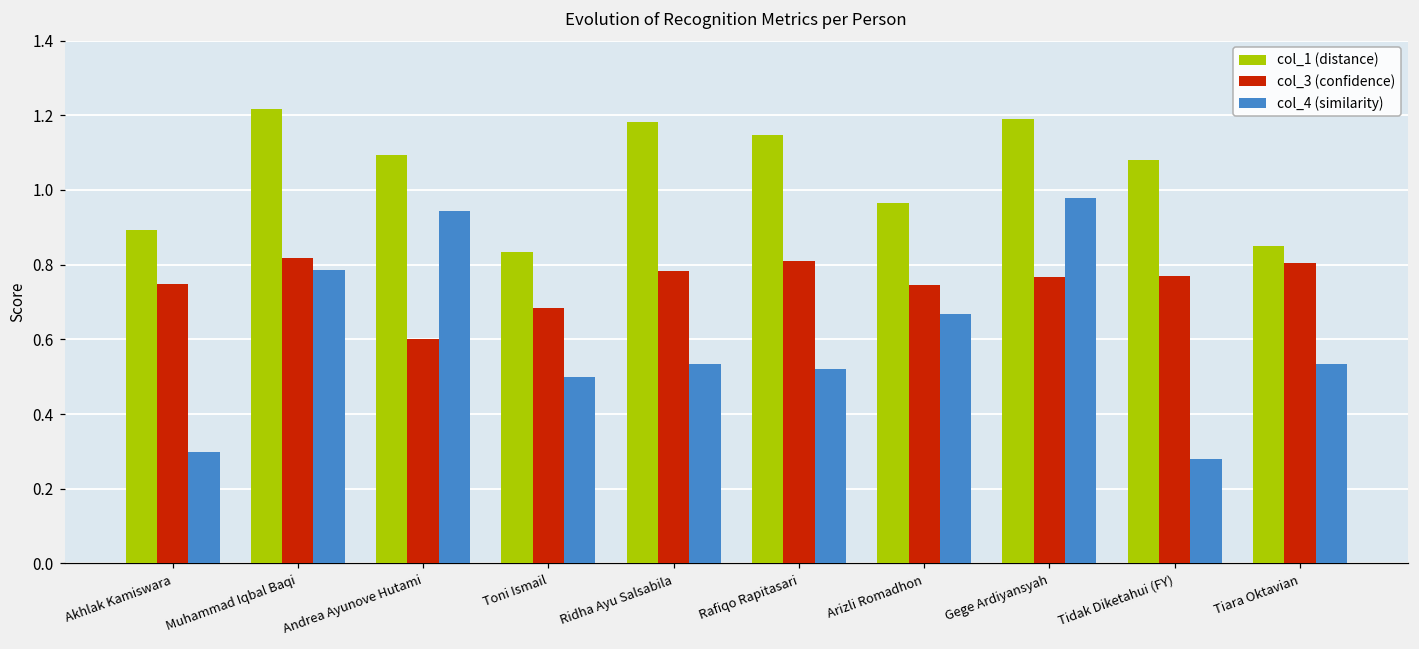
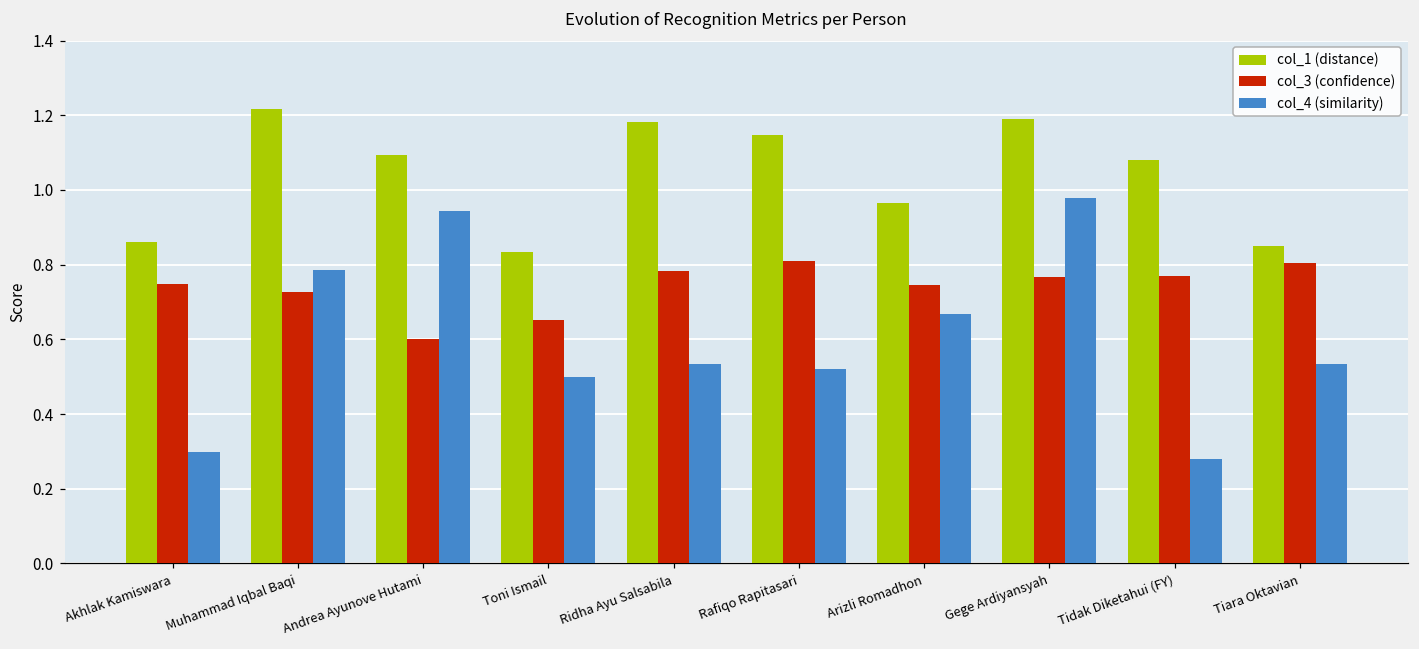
  {
    "col_1 (distance)": {
-     "Akhlak Kamiswara": 0.89,
+     "Akhlak Kamiswara": 0.86,
      "Muhammad Iqbal Baqi": 1.22,
      "Andrea Ayunove Hutami": 1.09,
      "Toni Ismail": 0.83,
      "Ridha Ayu Salsabila": 1.18,
      "Rafiqo Rapitasari": 1.15,
      "Arizli Romadhon": 0.97,
      "Gege Ardiyansyah": 1.19,
      "Tidak Diketahui (FY)": 1.08,
      "Tiara Oktavian": 0.85
    },
    "col_3 (confidence)": {
      "Akhlak Kamiswara": 0.75,
-     "Muhammad Iqbal Baqi": 0.82,
+     "Muhammad Iqbal Baqi": 0.73,
      "Andrea Ayunove Hutami": 0.60,
-     "Toni Ismail": 0.69,
+     "Toni Ismail": 0.65,
      "Ridha Ayu Salsabila": 0.78,
      "Rafiqo Rapitasari": 0.81,
      "Arizli Romadhon": 0.75,
      "Gege Ardiyansyah": 0.77,
      "Tidak Diketahui (FY)": 0.77,
      "Tiara Oktavian": 0.81
    },
    "col_4 (similarity)": {
      "Akhlak Kamiswara": 0.30,
      "Muhammad Iqbal Baqi": 0.79,
      "Andrea Ayunove Hutami": 0.94,
      "Toni Ismail": 0.50,
      "Ridha Ayu Salsabila": 0.53,
      "Rafiqo Rapitasari": 0.52,
      "Arizli Romadhon": 0.67,
      "Gege Ardiyansyah": 0.98,
      "Tidak Diketahui (FY)": 0.28,
      "Tiara Oktavian": 0.53
    }
  }
